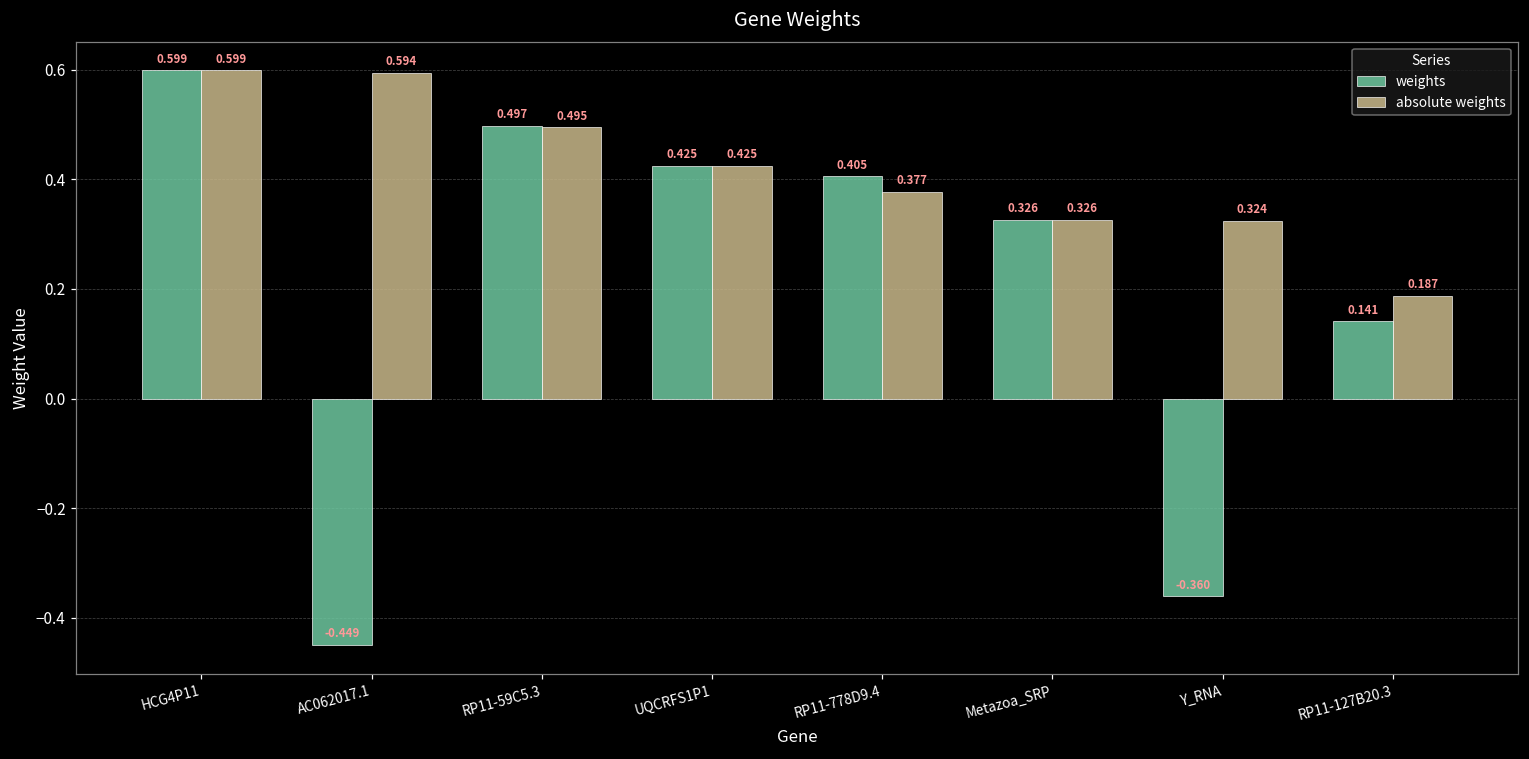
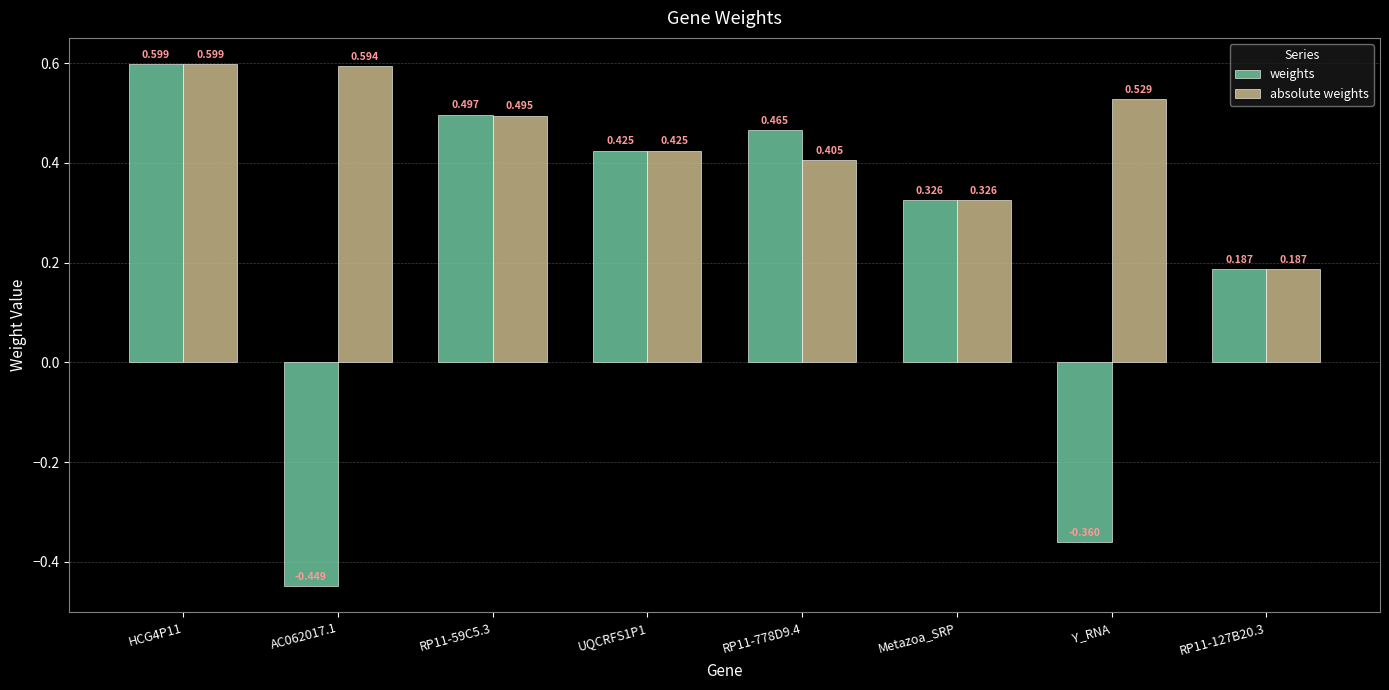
  {
    "weights": {
      "HCG4P11": 0.599,
      "AC062017.1": -0.449,
      "RP11-59C5.3": 0.497,
      "UQCRFS1P1": 0.425,
-     "RP11-778D9.4": 0.405,
+     "RP11-778D9.4": 0.465,
      "Metazoa_SRP": 0.326,
      "Y_RNA": -0.360,
-     "RP11-127B20.3": 0.141
+     "RP11-127B20.3": 0.187
    },
    "absolute weights": {
      "HCG4P11": 0.599,
      "AC062017.1": 0.594,
      "RP11-59C5.3": 0.495,
      "UQCRFS1P1": 0.425,
-     "RP11-778D9.4": 0.377,
+     "RP11-778D9.4": 0.405,
      "Metazoa_SRP": 0.326,
-     "Y_RNA": 0.324,
+     "Y_RNA": 0.529,
      "RP11-127B20.3": 0.187
    }
  }
